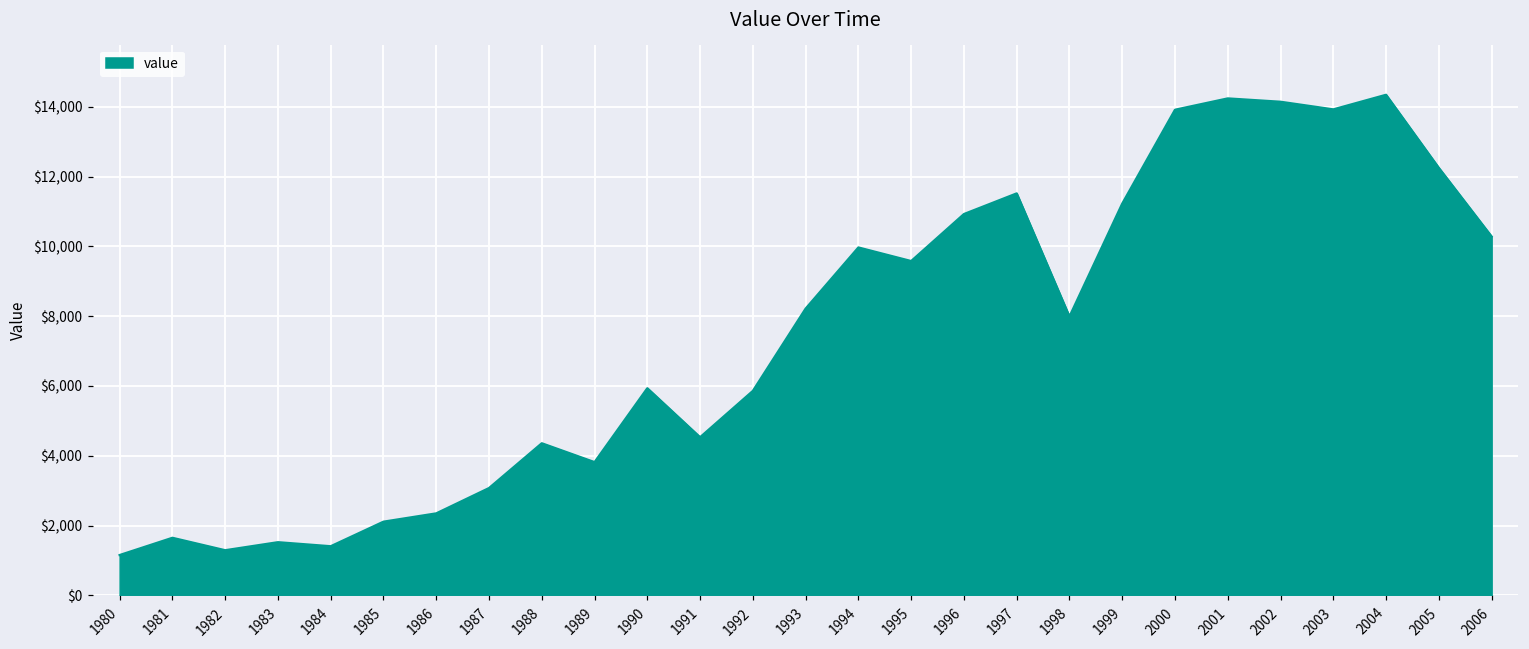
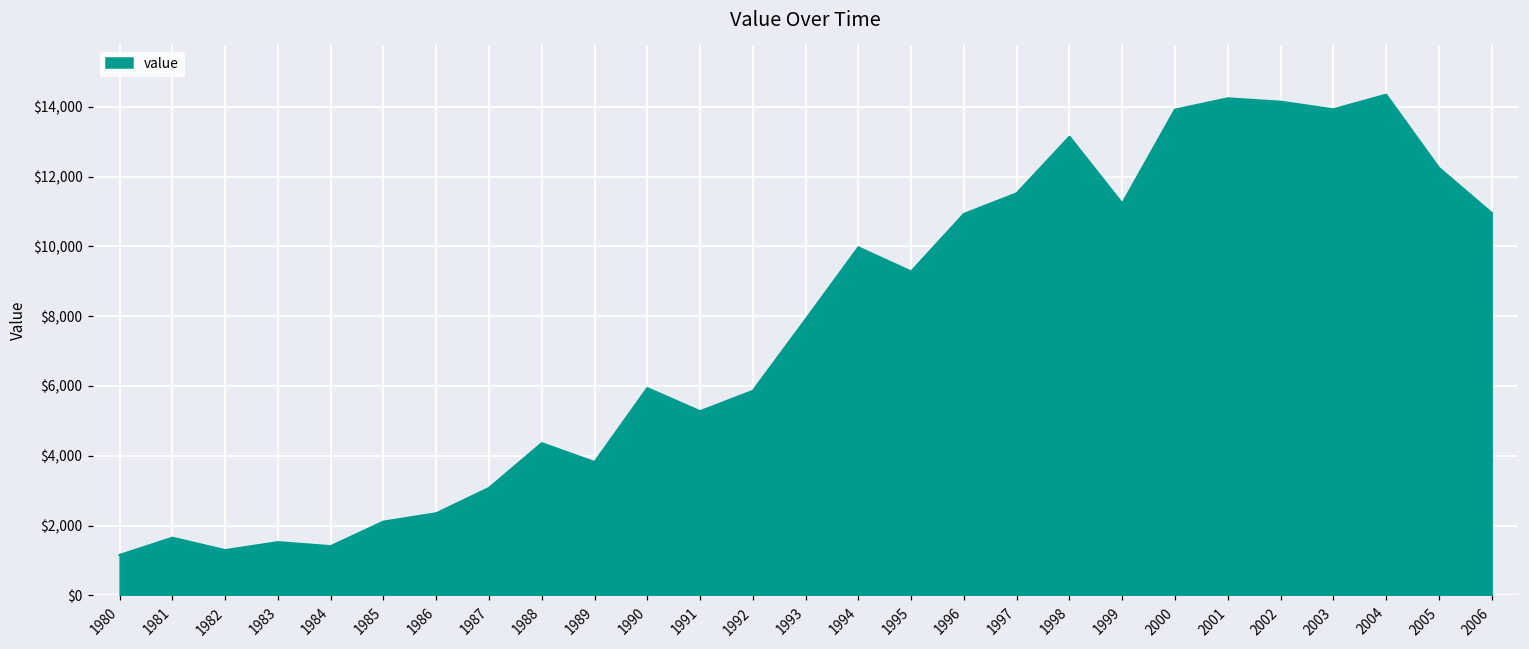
  {
    "1980": "$1,200",
    "1981": "$1,700",
    "1982": "$1,300",
    "1983": "$1,500",
    "1984": "$1,400",
    "1985": "$2,100",
    "1986": "$2,400",
    "1987": "$3,100",
    "1988": "$4,400",
    "1989": "$3,800",
    "1990": "$5,900",
-   "1991": "$4,500",
+   "1991": "$5,300",
    "1992": "$5,900",
-   "1993": "$8,200",
+   "1993": "$7,900",
    "1994": "$10,000",
-   "1995": "$9,600",
+   "1995": "$9,300",
    "1996": "$10,900",
    "1997": "$11,500",
-   "1998": "$8,000",
+   "1998": "$13,100",
    "1999": "$11,200",
    "2000": "$13,900",
    "2001": "$14,200",
    "2002": "$14,100",
    "2003": "$13,900",
    "2004": "$14,300",
    "2005": "$12,200",
-   "2006": "$10,300"
+   "2006": "$11,000"
  }
